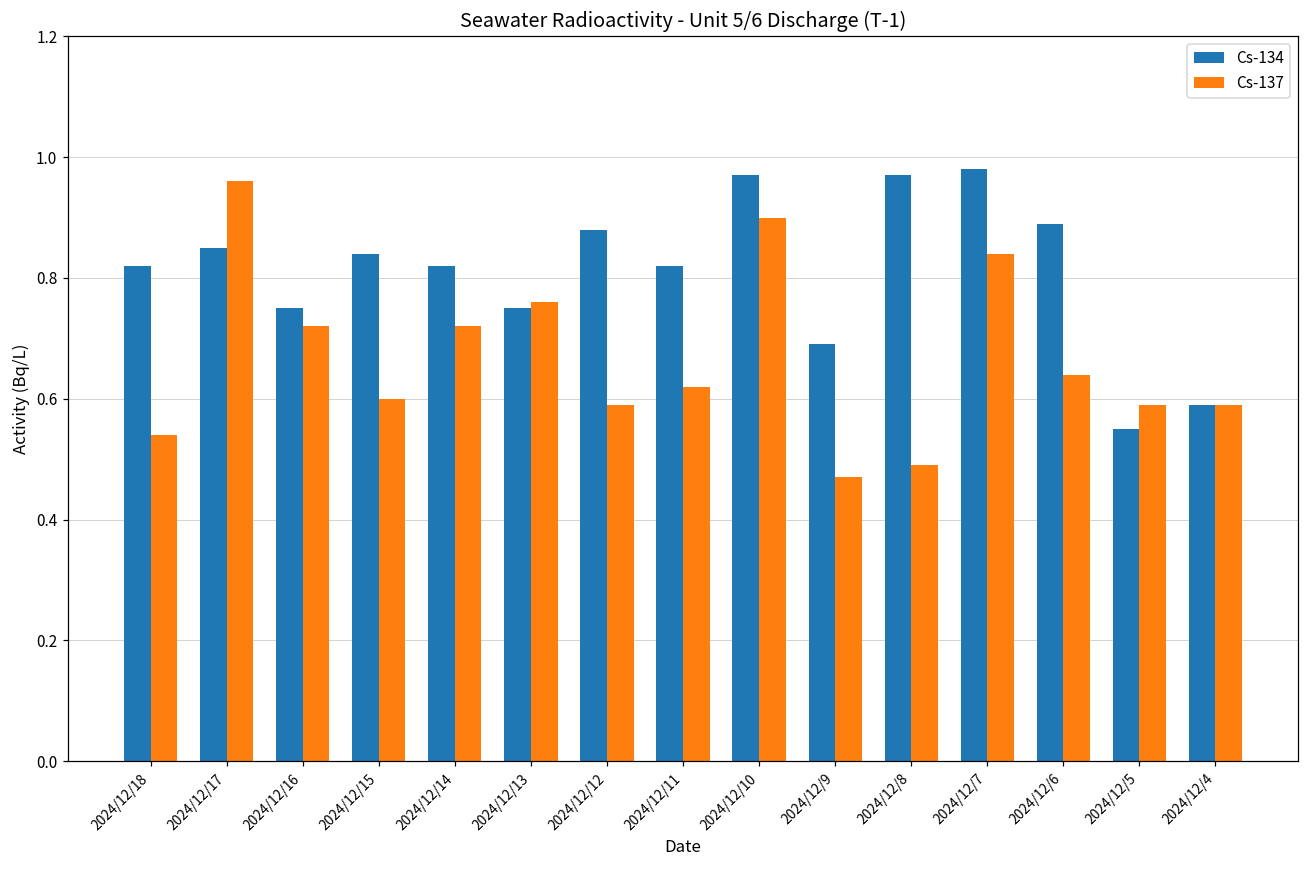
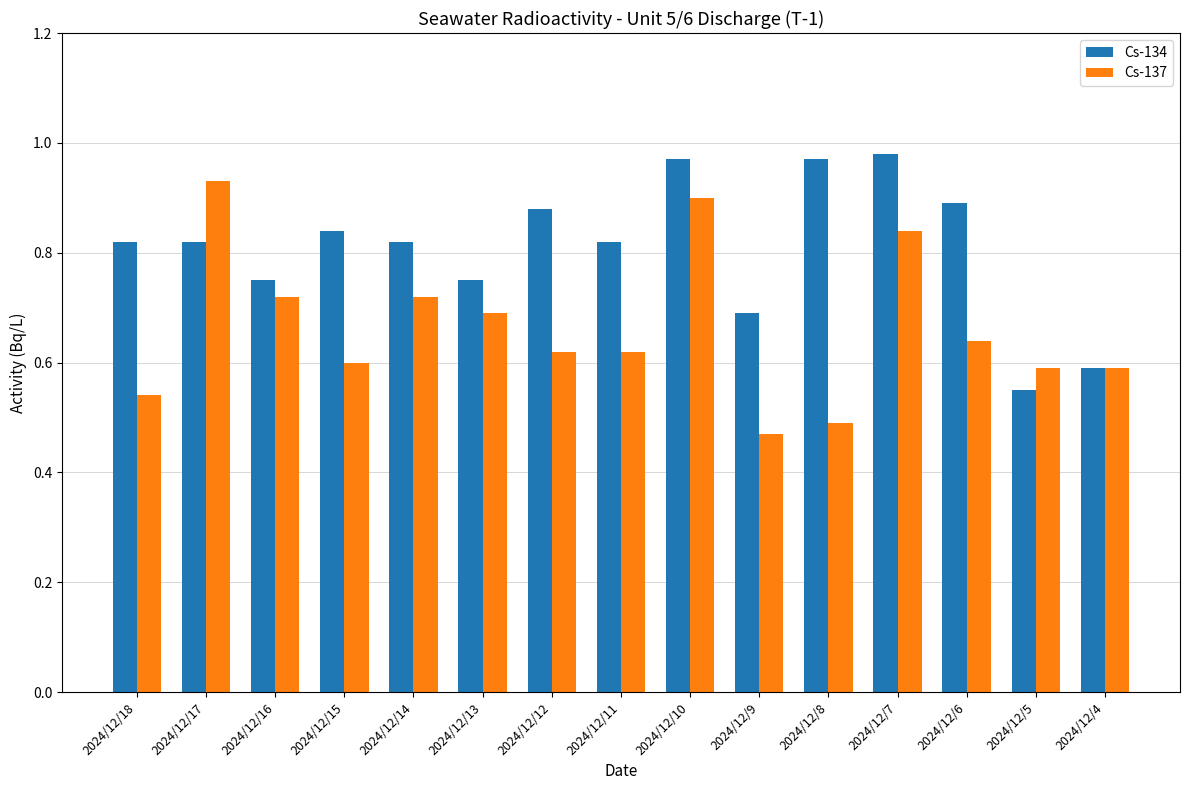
  {
    "Cs-134": {
      "2024/12/18": 0.82,
-     "2024/12/17": 0.85,
+     "2024/12/17": 0.82,
      "2024/12/16": 0.75,
      "2024/12/15": 0.84,
      "2024/12/14": 0.82,
      "2024/12/13": 0.75,
      "2024/12/12": 0.88,
      "2024/12/11": 0.82,
      "2024/12/10": 0.97,
      "2024/12/9": 0.69,
      "2024/12/8": 0.97,
      "2024/12/7": 0.98,
      "2024/12/6": 0.89,
      "2024/12/5": 0.55,
      "2024/12/4": 0.59
    },
    "Cs-137": {
      "2024/12/18": 0.54,
-     "2024/12/17": 0.96,
+     "2024/12/17": 0.93,
      "2024/12/16": 0.72,
      "2024/12/15": 0.60,
      "2024/12/14": 0.72,
-     "2024/12/13": 0.76,
-     "2024/12/12": 0.59,
+     "2024/12/13": 0.69,
+     "2024/12/12": 0.62,
      "2024/12/11": 0.62,
      "2024/12/10": 0.90,
      "2024/12/9": 0.47,
      "2024/12/8": 0.49,
      "2024/12/7": 0.84,
      "2024/12/6": 0.64,
      "2024/12/5": 0.59,
      "2024/12/4": 0.59
    }
  }
